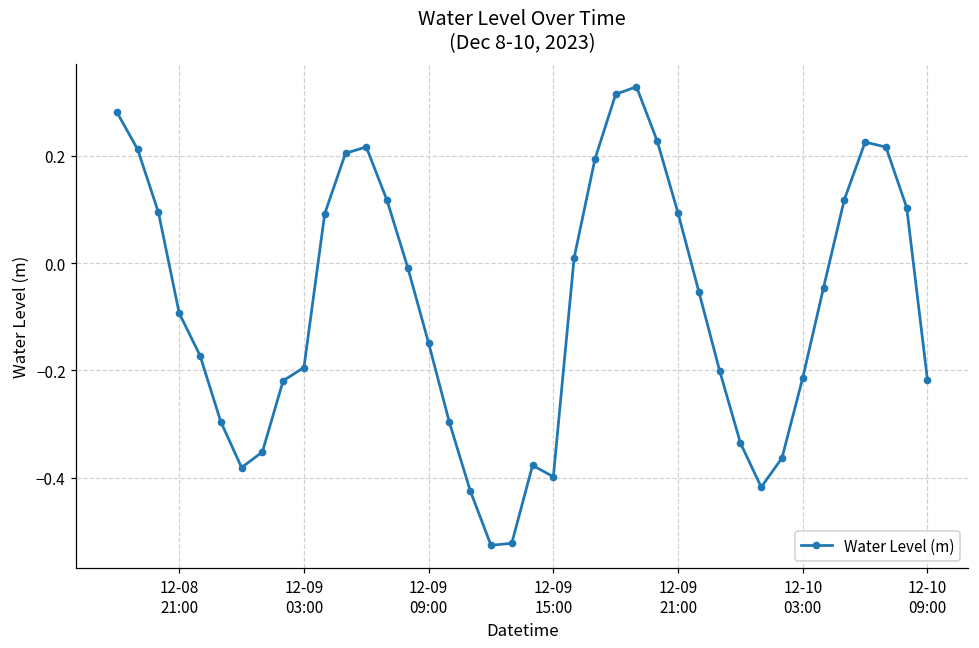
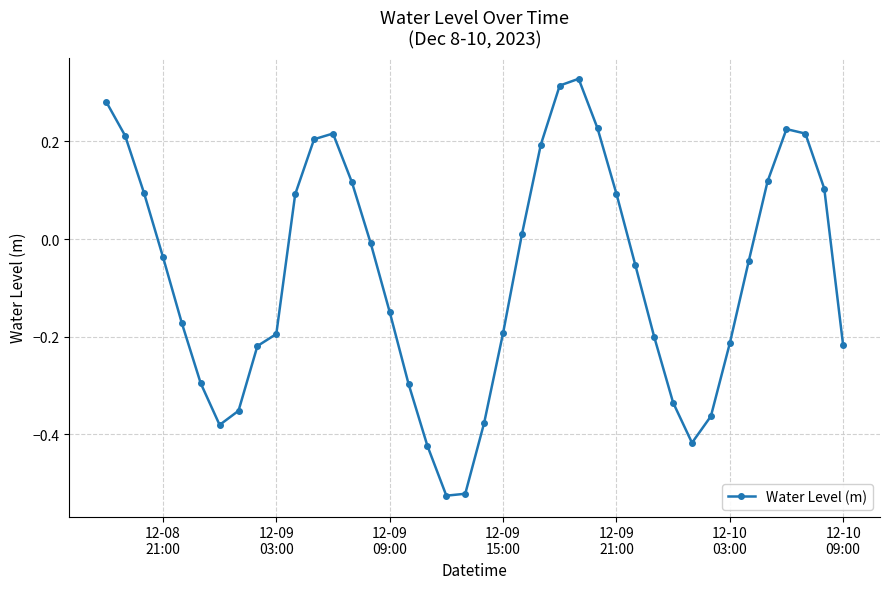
  {
-   "12-08 21:00": -0.09,
+   "12-08 21:00": -0.04,
    "12-09 03:00": -0.19,
    "12-09 09:00": -0.15,
-   "12-09 15:00": -0.40,
+   "12-09 15:00": -0.19,
    "12-09 21:00": 0.09,
    "12-10 03:00": -0.21,
    "12-10 09:00": -0.22
  }
